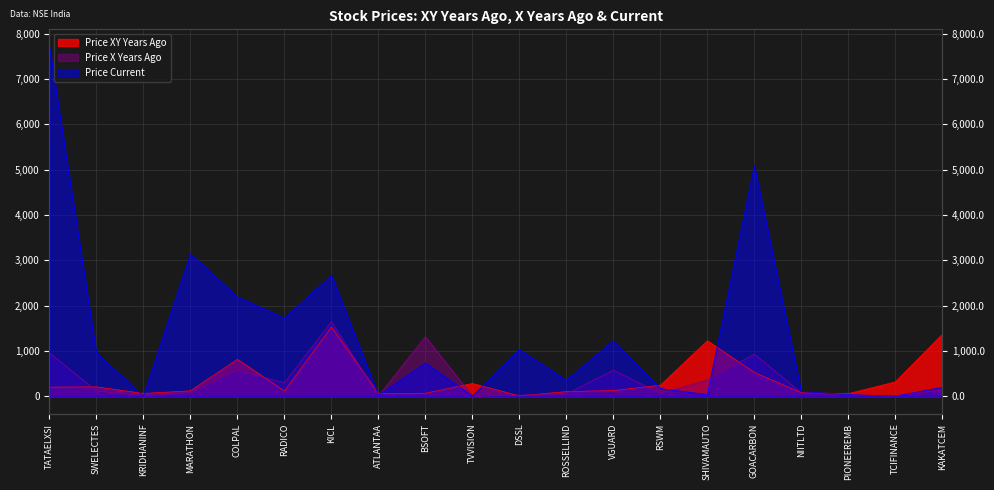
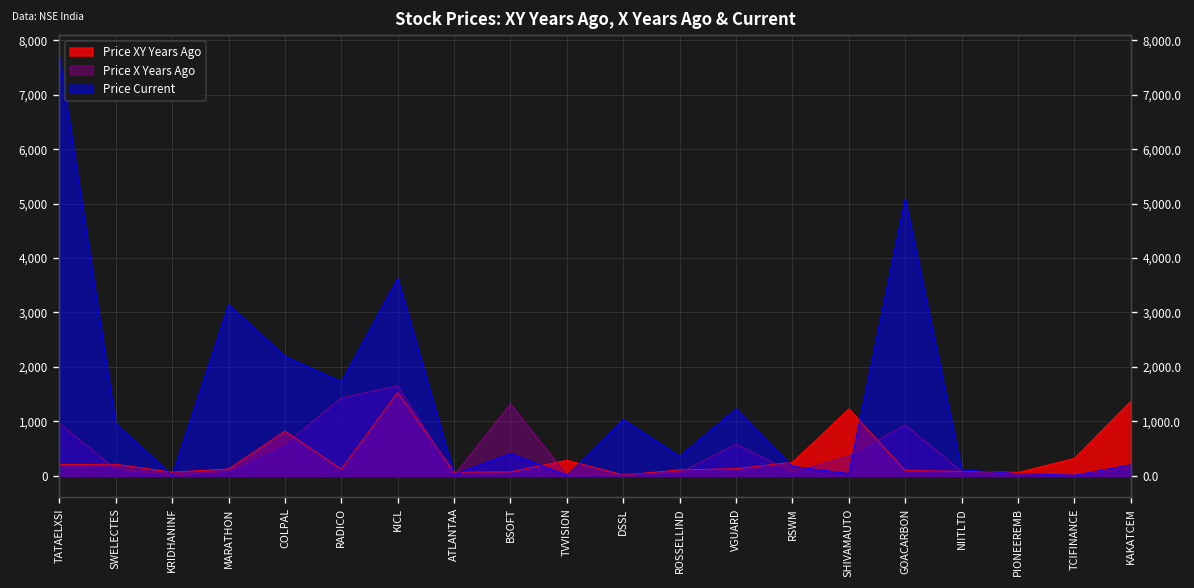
  {
    "Price XY Years Ago": {
      "TATAELXSI": "200",
      "SWELECTES": "200",
      "COLPAL": "800",
      "RADICO": "100",
      "KICL": "1,500",
      "BSOFT": "100",
      "TVVISION": "300",
      "VGUARD": "100",
      "RSWM": "200",
      "SHIVAMAUTO": "1,200",
-     "GOACARBON": "500",
+     "GOACARBON": "100",
      "TCIFINANCE": "300",
      "KAKATCEM": "1,400"
    },
    "Price X Years Ago": {
      "TATAELXSI": "1,000",
      "SWELECTES": "100",
      "COLPAL": "600",
-     "RADICO": "300",
+     "RADICO": "1,400",
      "KICL": "1,700",
      "BSOFT": "1,300",
      "VGUARD": "600",
      "RSWM": "100",
      "SHIVAMAUTO": "400",
      "GOACARBON": "900",
      "KAKATCEM": "100"
    },
    "Price Current": {
      "TATAELXSI": "7,700",
      "SWELECTES": "1,000",
      "MARATHON": "3,100",
      "COLPAL": "2,200",
      "RADICO": "1,700",
-     "KICL": "2,700",
-     "BSOFT": "700",
+     "KICL": "3,600",
+     "BSOFT": "400",
      "DSSL": "1,000",
      "ROSSELLIND": "400",
      "VGUARD": "1,200",
      "RSWM": "200",
      "SHIVAMAUTO": "0",
      "GOACARBON": "5,100",
      "KAKATCEM": "200"
    }
  }
